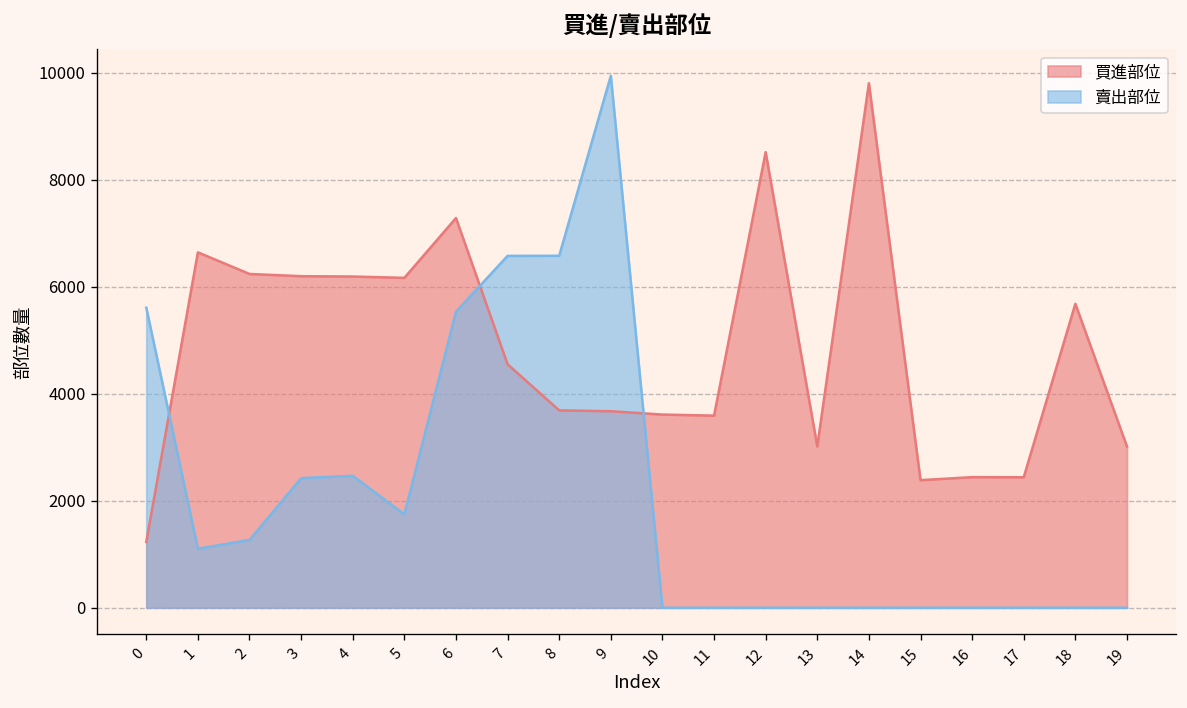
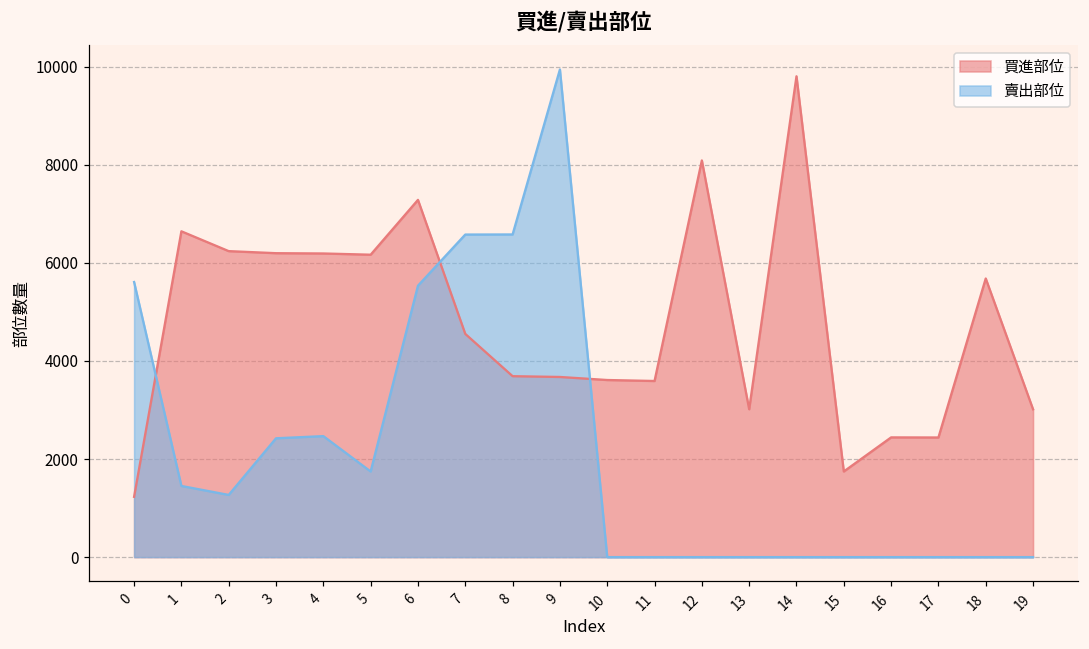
  {
    "買進部位": {
      "0": 1200,
      "1": 6600,
      "2": 6200,
      "3": 6200,
      "4": 6200,
      "5": 6200,
      "6": 7300,
      "7": 4600,
      "8": 3700,
      "9": 3700,
      "10": 3600,
      "11": 3600,
-     "12": 8500,
+     "12": 8100,
      "13": 3000,
      "14": 9800,
-     "15": 2400,
+     "15": 1700,
      "16": 2400,
      "17": 2400,
      "18": 5700,
      "19": 3000
    },
    "賣出部位": {
      "0": 5600,
-     "1": 1100,
+     "1": 1500,
      "2": 1300,
      "3": 2400,
      "4": 2500,
      "5": 1700,
      "6": 5500,
      "7": 6600,
      "8": 6600,
      "9": 9900,
      "10": 0,
      "11": 0,
      "12": 0,
      "13": 0,
      "14": 0,
      "15": 0,
      "16": 0,
      "17": 0,
      "18": 0,
      "19": 0
    }
  }
